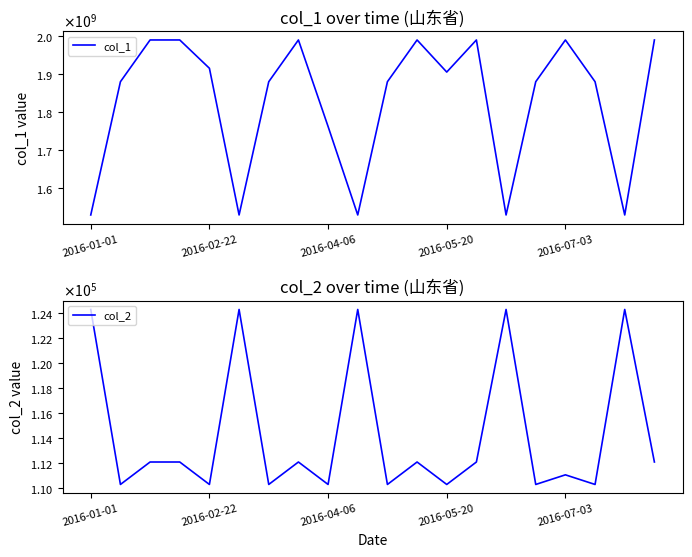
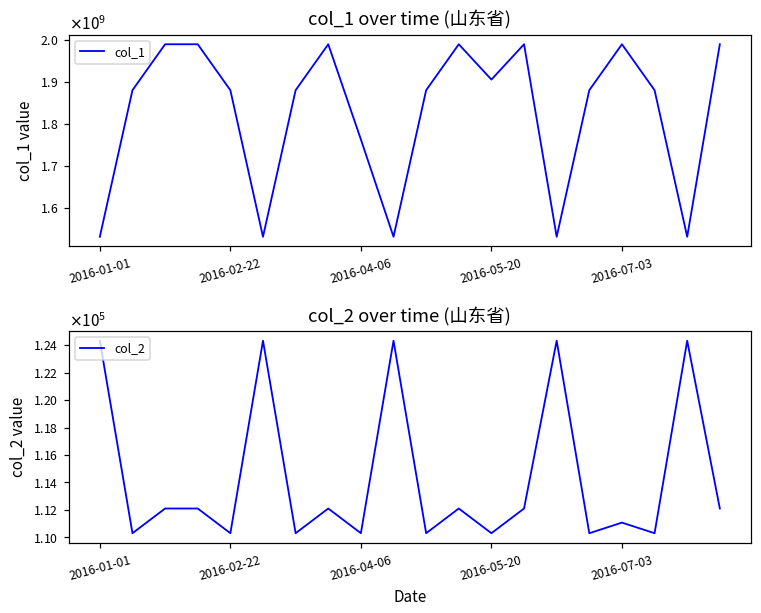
  {
    "col_1 over time (山东省)": {
      "2016-01-01": 1530000000,
-     "2016-02-22": 1920000000,
+     "2016-02-22": 1880000000,
      "2016-04-06": 1760000000,
      "2016-05-20": 1910000000,
      "2016-07-03": 1990000000
    },
    "col_2 over time (山东省)": {
      "2016-02-22": 110300,
      "2016-04-06": 110300,
      "2016-05-20": 110300,
      "2016-07-03": 111100
    }
  }
